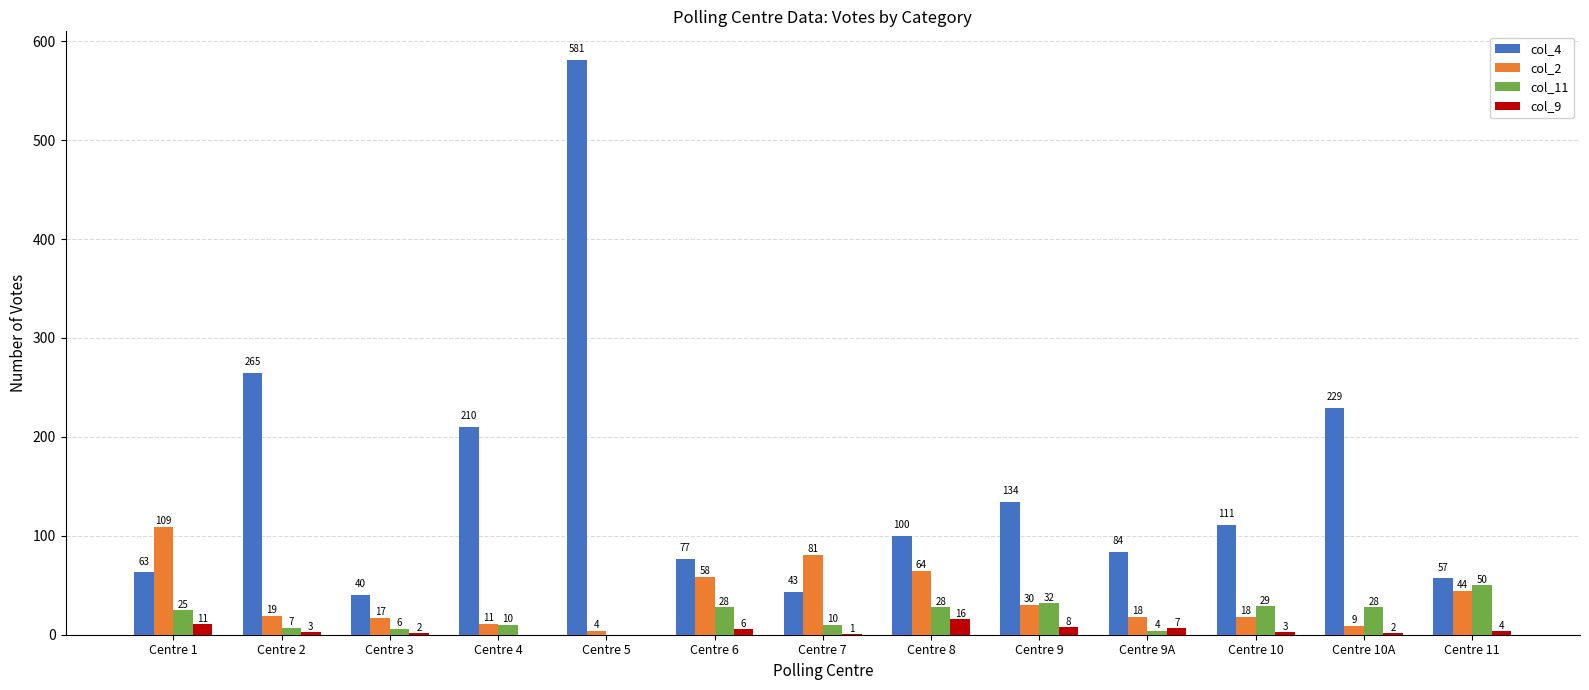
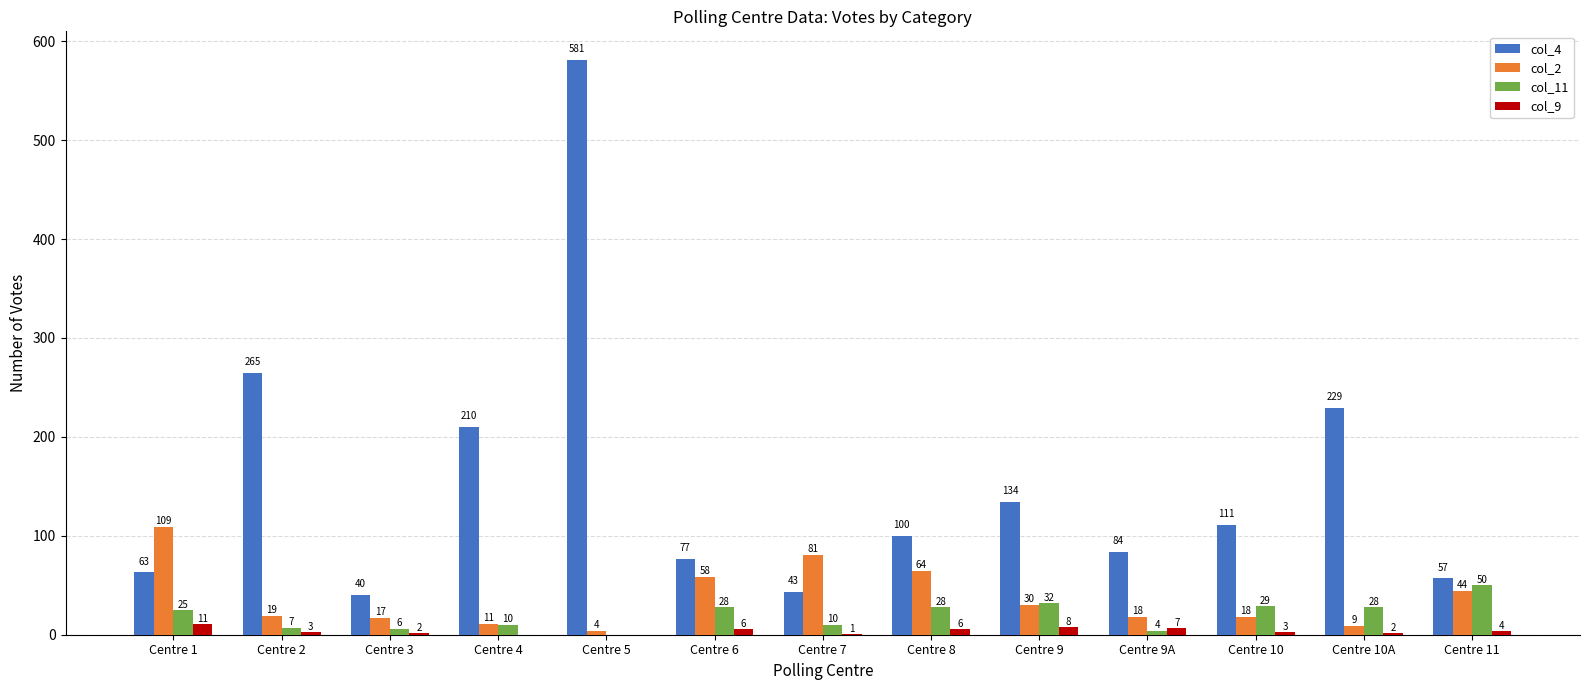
  {
    "col_4": {
      "Centre 1": 63,
      "Centre 2": 265,
      "Centre 3": 40,
      "Centre 4": 210,
      "Centre 5": 581,
      "Centre 6": 77,
      "Centre 7": 43,
      "Centre 8": 100,
      "Centre 9": 134,
      "Centre 9A": 84,
      "Centre 10": 111,
      "Centre 10A": 229,
      "Centre 11": 57
    },
    "col_2": {
      "Centre 1": 109,
      "Centre 2": 19,
      "Centre 3": 17,
      "Centre 4": 11,
      "Centre 5": 4,
      "Centre 6": 58,
      "Centre 7": 81,
      "Centre 8": 64,
      "Centre 9": 30,
      "Centre 9A": 18,
      "Centre 10": 18,
      "Centre 10A": 9,
      "Centre 11": 44
    },
    "col_11": {
      "Centre 1": 25,
      "Centre 2": 7,
      "Centre 3": 6,
      "Centre 4": 10,
      "Centre 6": 28,
      "Centre 7": 10,
      "Centre 8": 28,
      "Centre 9": 32,
      "Centre 9A": 4,
      "Centre 10": 29,
      "Centre 10A": 28,
      "Centre 11": 50
    },
    "col_9": {
      "Centre 1": 11,
      "Centre 2": 3,
      "Centre 3": 2,
      "Centre 6": 6,
      "Centre 7": 1,
-     "Centre 8": 16,
+     "Centre 8": 6,
      "Centre 9": 8,
      "Centre 9A": 7,
      "Centre 10": 3,
      "Centre 10A": 2,
      "Centre 11": 4
    }
  }
